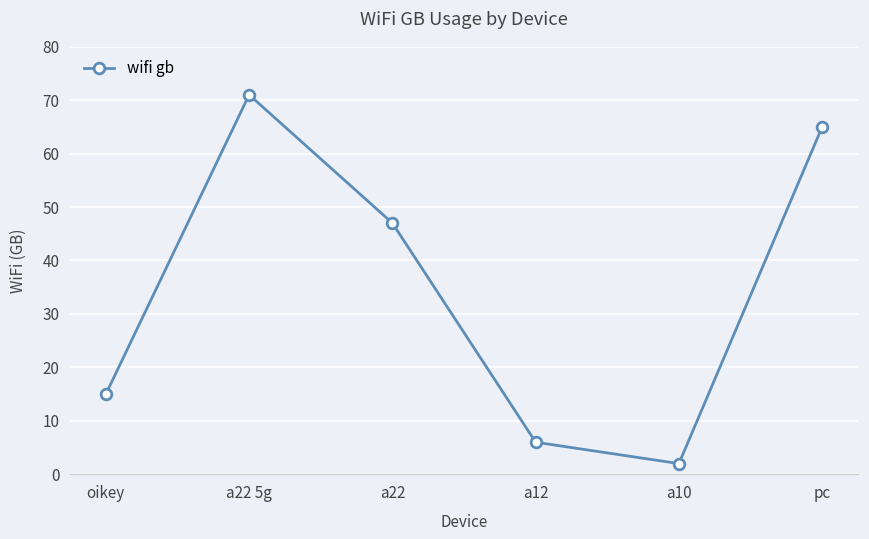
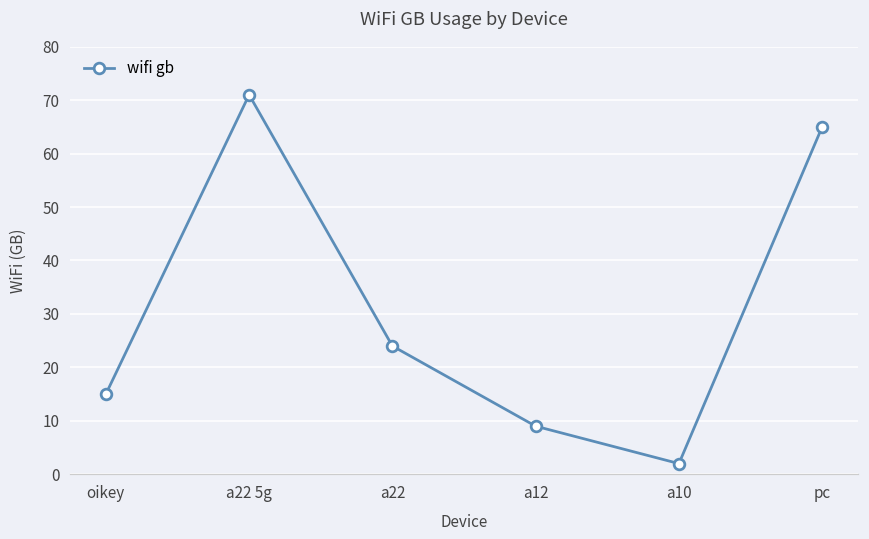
  {
    "oikey": 15,
    "a22 5g": 71,
-   "a22": 47,
-   "a12": 6,
+   "a22": 24,
+   "a12": 9,
    "a10": 2,
    "pc": 65
  }
